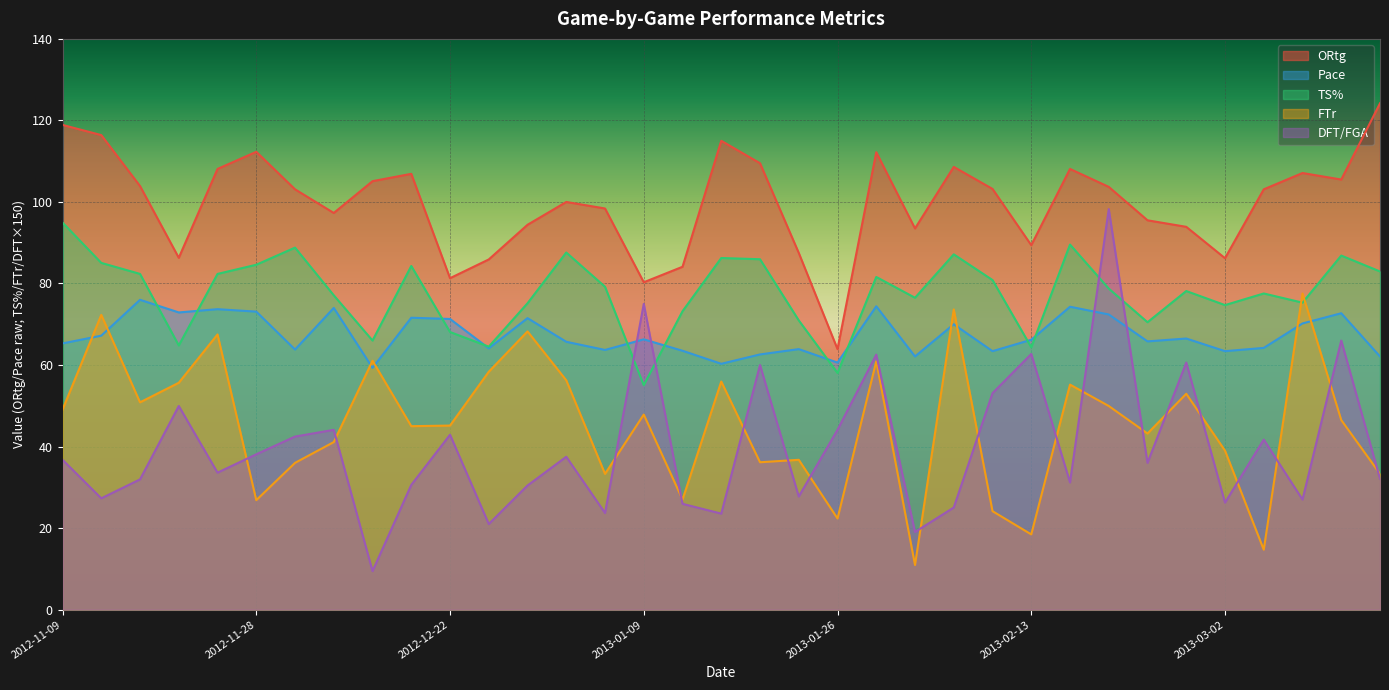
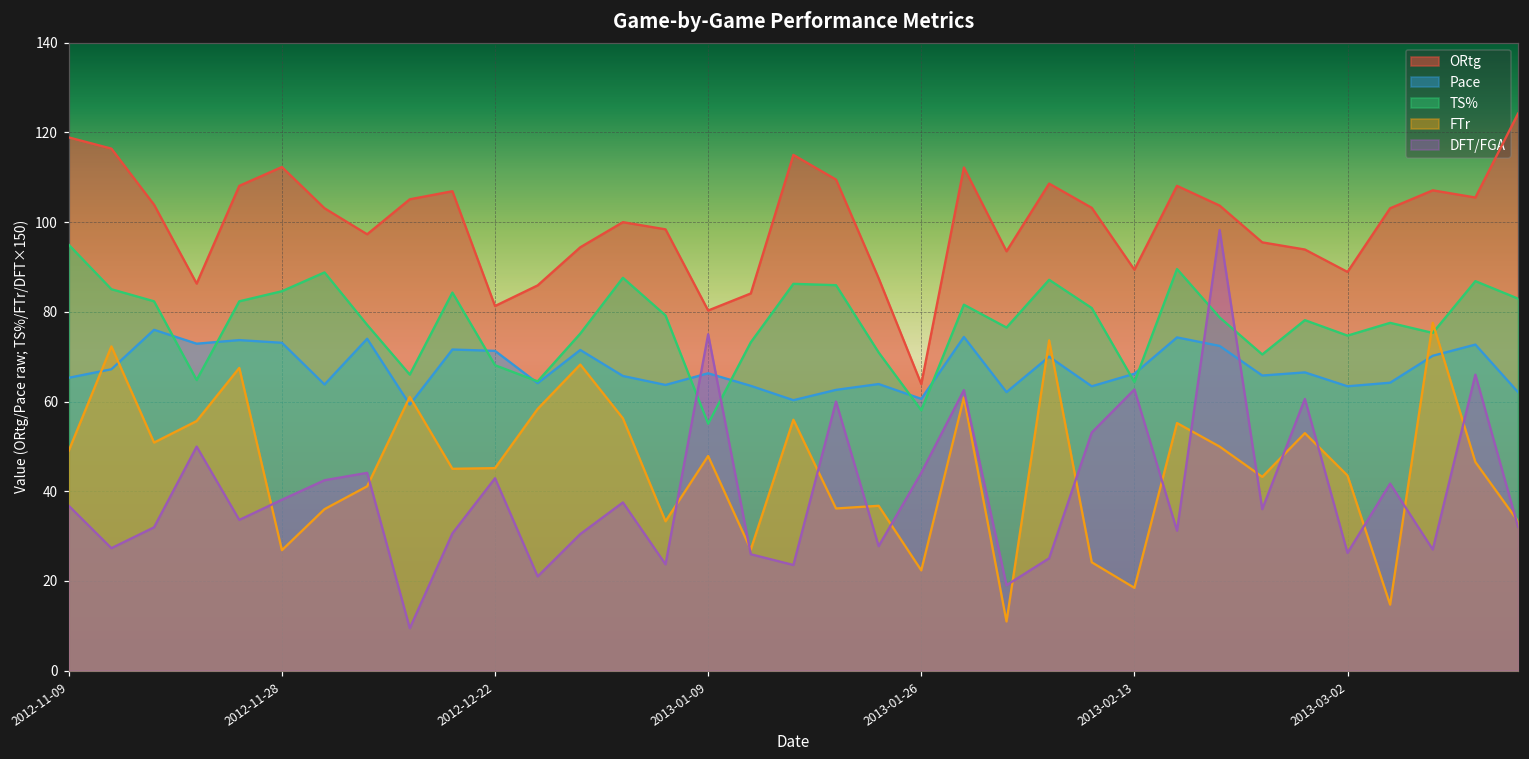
  {
    "ORtg": {
      "2012-11-09": 119,
      "2012-11-28": 112,
      "2012-12-22": 81,
      "2013-01-09": 80,
      "2013-01-26": 64,
      "2013-02-13": 89,
-     "2013-03-02": 86
+     "2013-03-02": 89
    },
    "Pace": {
      "2012-11-09": 65,
      "2012-11-28": 73,
      "2012-12-22": 71,
      "2013-01-09": 66,
      "2013-01-26": 61,
      "2013-02-13": 66,
      "2013-03-02": 63
    },
    "TS%": {
      "2012-11-09": 95,
      "2012-11-28": 85,
      "2012-12-22": 68,
      "2013-01-09": 55,
      "2013-01-26": 58,
      "2013-02-13": 64,
      "2013-03-02": 75
    },
    "FTr": {
      "2012-11-09": 49,
      "2012-11-28": 27,
      "2012-12-22": 45,
      "2013-01-09": 48,
      "2013-01-26": 22,
      "2013-02-13": 18,
-     "2013-03-02": 39
+     "2013-03-02": 44
    },
    "DFT/FGA": {
      "2012-11-09": 37,
      "2012-11-28": 38,
      "2012-12-22": 43,
      "2013-01-09": 75,
      "2013-01-26": 44,
      "2013-02-13": 63,
      "2013-03-02": 26
    }
  }
